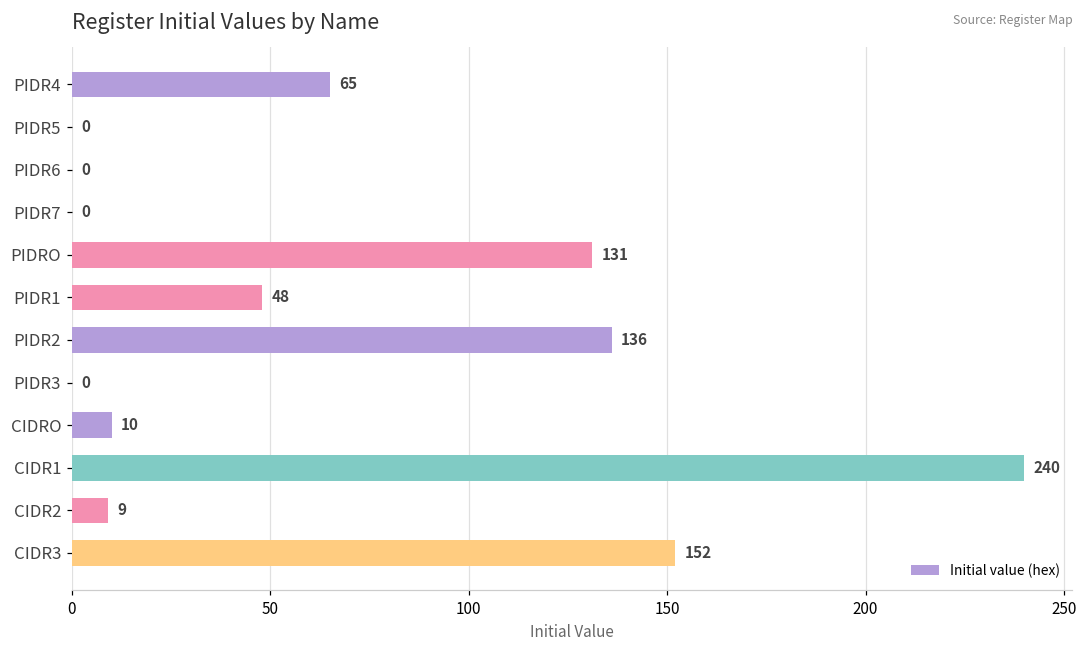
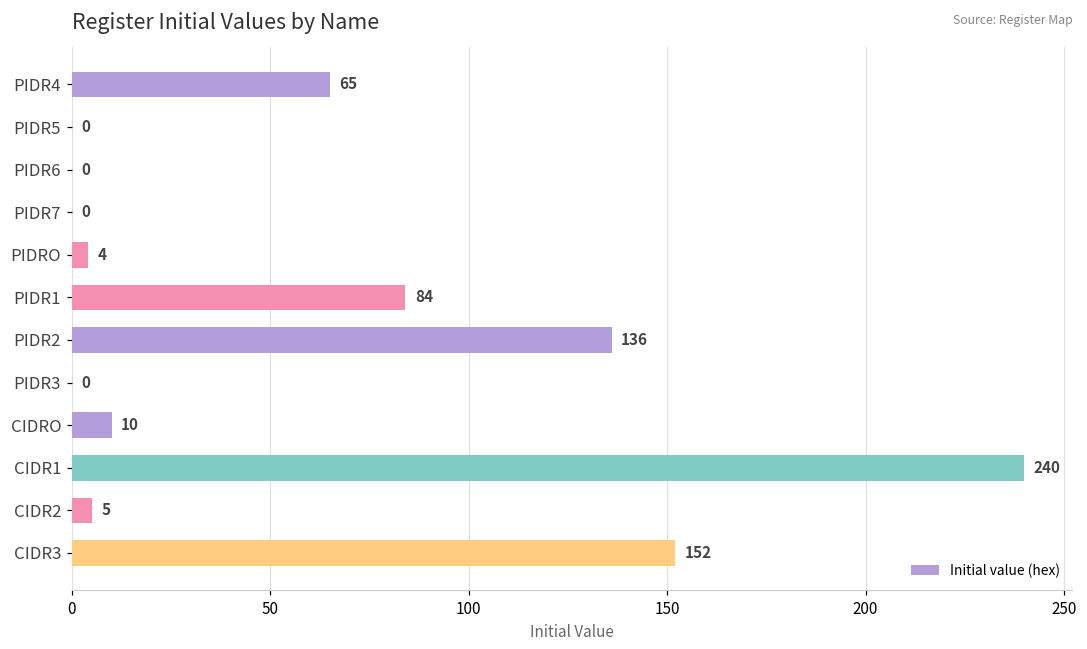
  {
    "PIDR4": 65,
    "PIDR5": 0,
    "PIDR6": 0,
    "PIDR7": 0,
-   "PIDRO": 131,
-   "PIDR1": 48,
+   "PIDRO": 4,
+   "PIDR1": 84,
    "PIDR2": 136,
    "PIDR3": 0,
    "CIDRO": 10,
    "CIDR1": 240,
-   "CIDR2": 9,
+   "CIDR2": 5,
    "CIDR3": 152
  }
